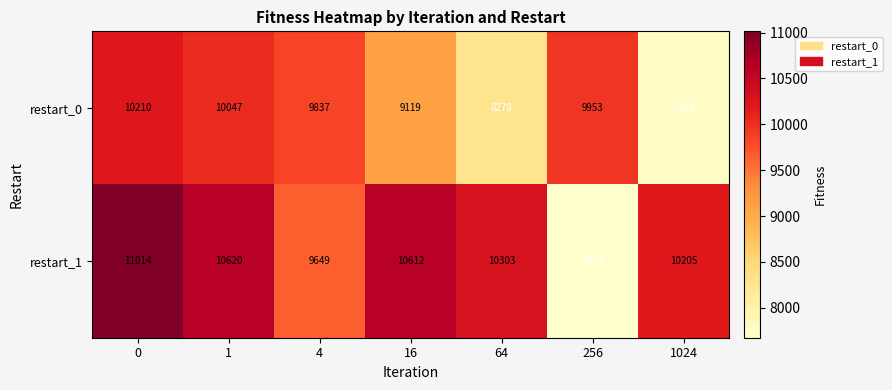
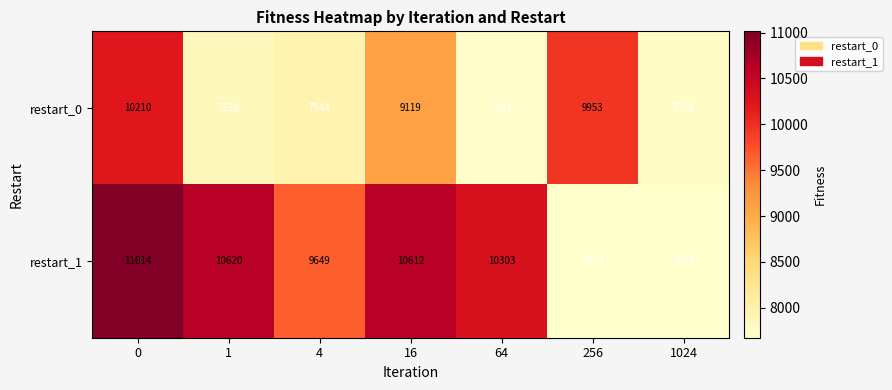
  {
    "restart_0": {
      "0": 10210,
-     "1": 10047,
-     "4": 9837,
+     "1": 7818,
+     "4": 7944,
      "16": 9119,
-     "64": 8278,
+     "64": 7701,
      "256": 9953,
      "1024": 7729
    },
    "restart_1": {
      "0": 11014,
      "1": 10620,
      "4": 9649,
      "16": 10612,
      "64": 10303,
      "256": 7673,
-     "1024": 10205
+     "1024": 7673
    }
  }
